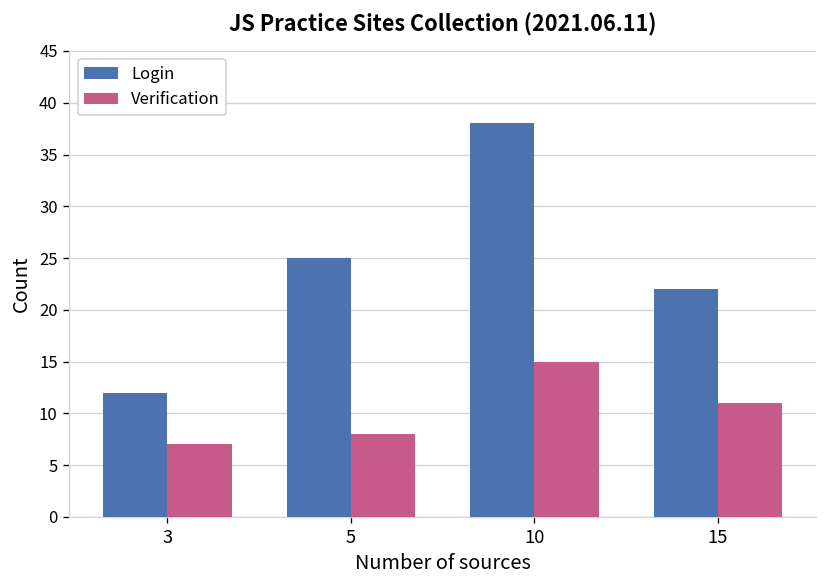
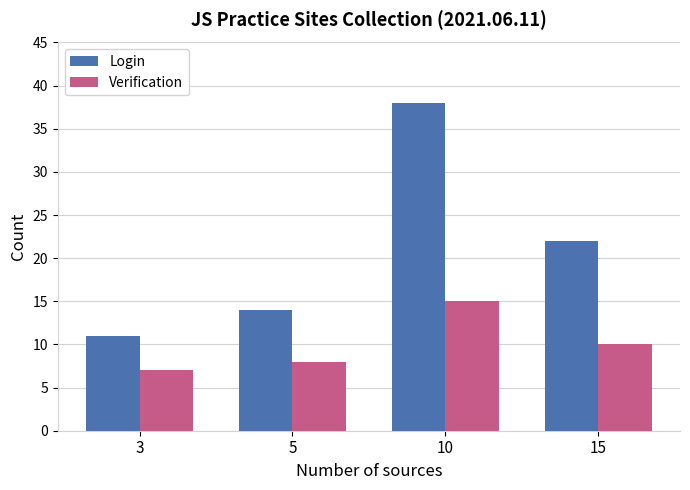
  {
    "Login": {
-     "3": 12,
-     "5": 25,
+     "3": 11,
+     "5": 14,
      "10": 38,
      "15": 22
    },
    "Verification": {
      "3": 7,
      "5": 8,
      "10": 15,
-     "15": 11
+     "15": 10
    }
  }
